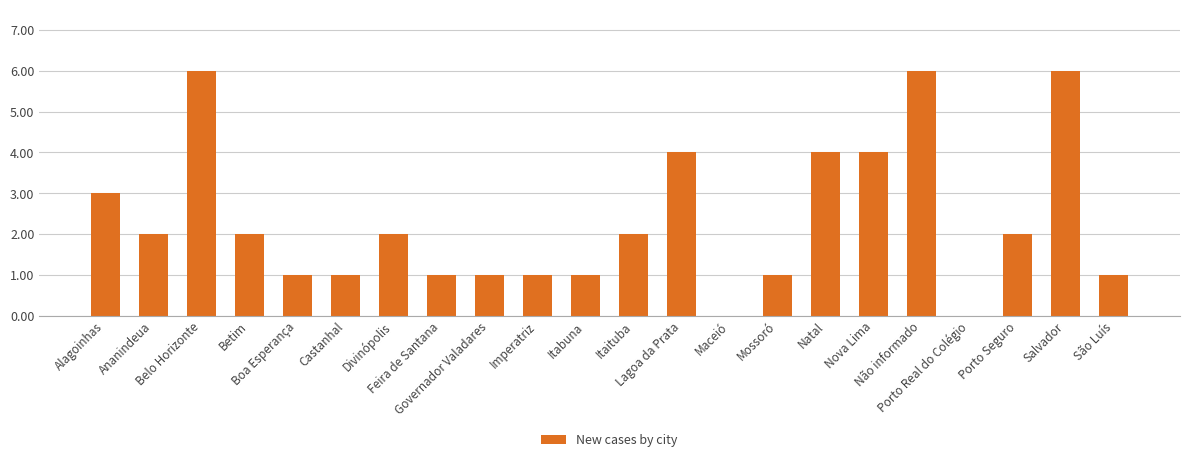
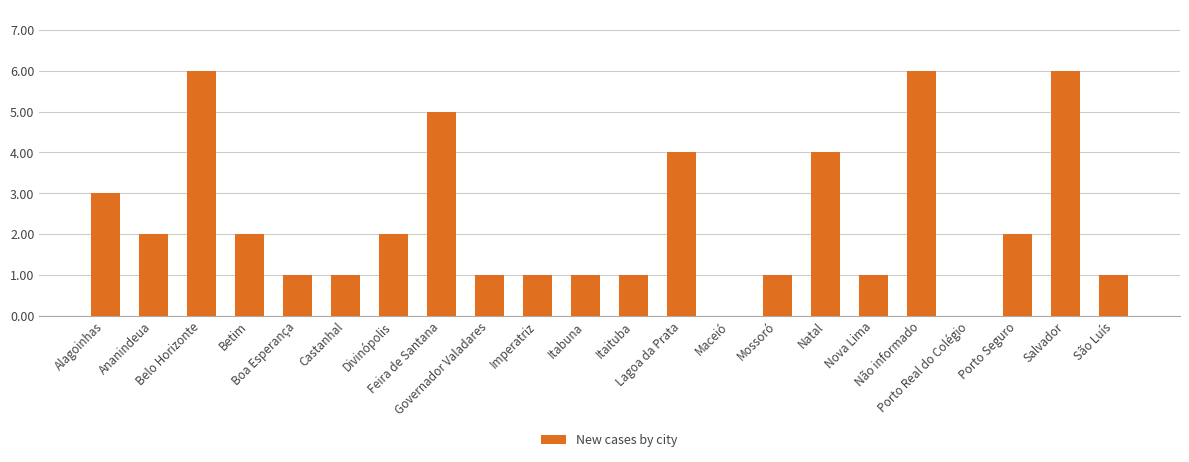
  {
    "Alagoinhas": 3,
    "Ananindeua": 2,
    "Belo Horizonte": 6,
    "Betim": 2,
    "Boa Esperança": 1,
    "Castanhal": 1,
    "Divinópolis": 2,
-   "Feira de Santana": 1,
+   "Feira de Santana": 5,
    "Governador Valadares": 1,
    "Imperatriz": 1,
    "Itabuna": 1,
-   "Itaituba": 2,
+   "Itaituba": 1,
    "Lagoa da Prata": 4,
    "Maceió": 0,
    "Mossoró": 1,
    "Natal": 4,
-   "Nova Lima": 4,
+   "Nova Lima": 1,
    "Não informado": 6,
    "Porto Real do Colégio": 0,
    "Porto Seguro": 2,
    "Salvador": 6,
    "São Luís": 1
  }
